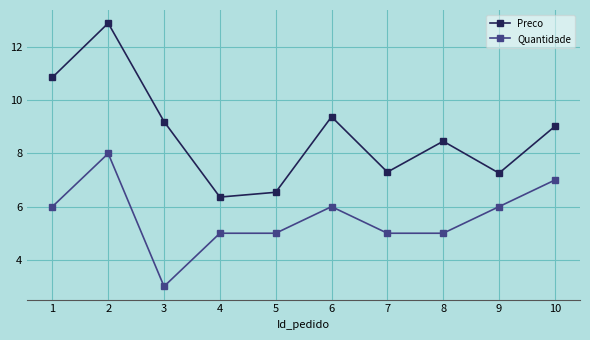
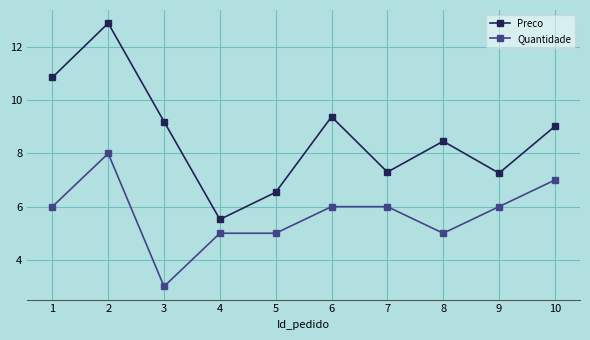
  {
    "Preco": {
      "1": 10.9,
      "2": 12.9,
      "3": 9.2,
-     "4": 6.4,
+     "4": 5.5,
      "5": 6.5,
      "6": 9.4,
      "7": 7.3,
      "8": 8.5,
      "9": 7.3,
      "10": 9.0
    },
    "Quantidade": {
      "1": 6,
      "2": 8,
      "3": 3,
      "4": 5,
      "5": 5,
      "6": 6,
-     "7": 5,
+     "7": 6,
      "8": 5,
      "9": 6,
      "10": 7
    }
  }
